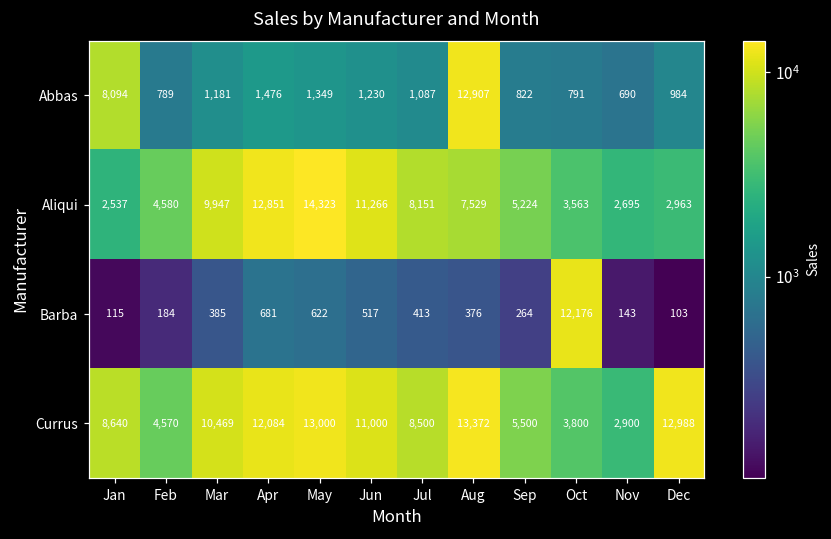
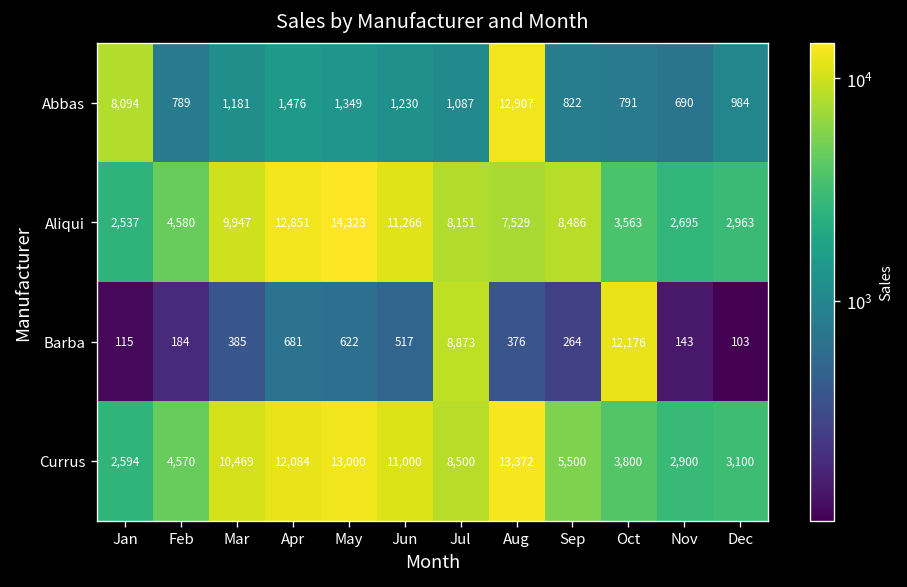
  {
    "Abbas": {
      "Jan": "8,094",
      "Feb": "789",
      "Mar": "1,181",
      "Apr": "1,476",
      "May": "1,349",
      "Jun": "1,230",
      "Jul": "1,087",
      "Aug": "12,907",
      "Sep": "822",
      "Oct": "791",
      "Nov": "690",
      "Dec": "984"
    },
    "Aliqui": {
      "Jan": "2,537",
      "Feb": "4,580",
      "Mar": "9,947",
      "Apr": "12,851",
      "May": "14,323",
      "Jun": "11,266",
      "Jul": "8,151",
      "Aug": "7,529",
-     "Sep": "5,224",
+     "Sep": "8,486",
      "Oct": "3,563",
      "Nov": "2,695",
      "Dec": "2,963"
    },
    "Barba": {
      "Jan": "115",
      "Feb": "184",
      "Mar": "385",
      "Apr": "681",
      "May": "622",
      "Jun": "517",
-     "Jul": "413",
+     "Jul": "8,873",
      "Aug": "376",
      "Sep": "264",
      "Oct": "12,176",
      "Nov": "143",
      "Dec": "103"
    },
    "Currus": {
-     "Jan": "8,640",
+     "Jan": "2,594",
      "Feb": "4,570",
      "Mar": "10,469",
      "Apr": "12,084",
      "May": "13,000",
      "Jun": "11,000",
      "Jul": "8,500",
      "Aug": "13,372",
      "Sep": "5,500",
      "Oct": "3,800",
      "Nov": "2,900",
-     "Dec": "12,988"
+     "Dec": "3,100"
    }
  }
